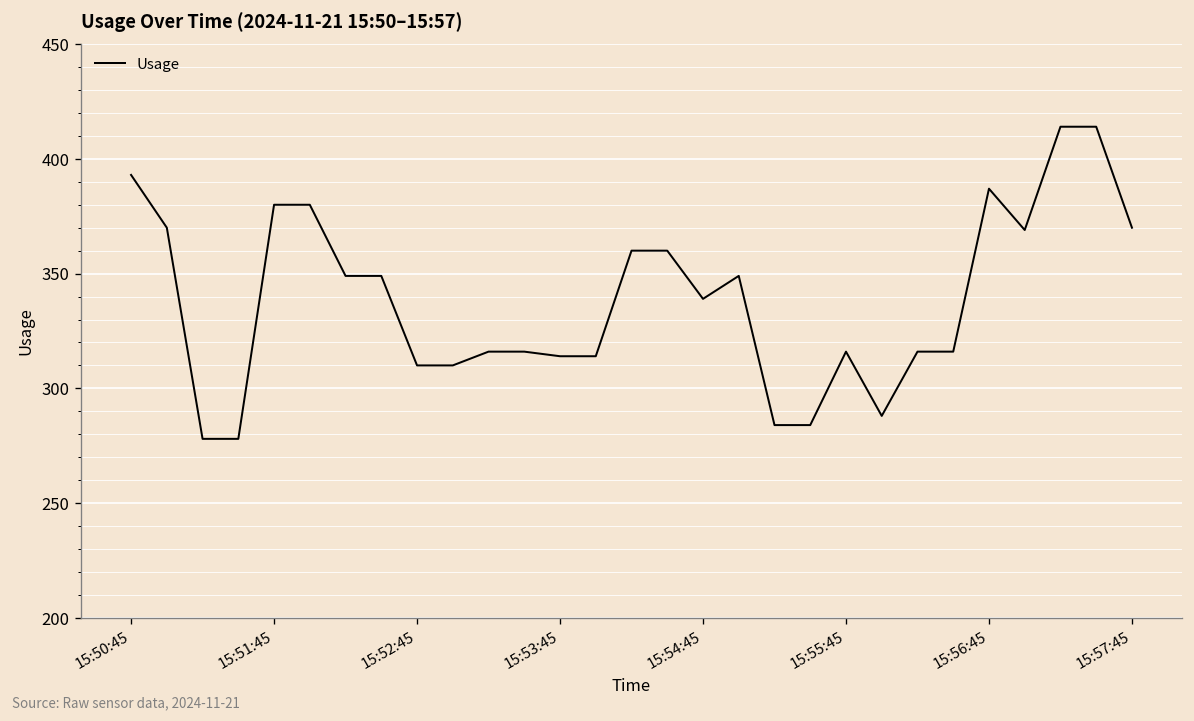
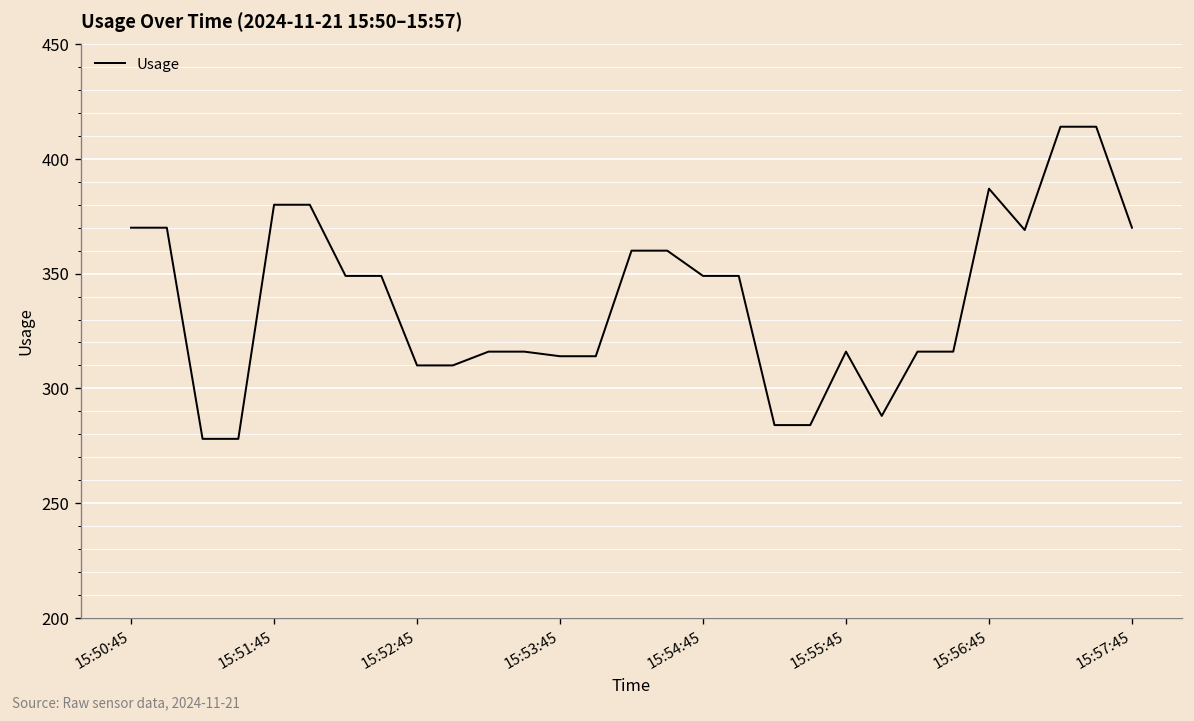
  {
-   "15:50:45": 393,
+   "15:50:45": 370,
    "15:51:45": 380,
    "15:52:45": 310,
    "15:53:45": 314,
-   "15:54:45": 339,
+   "15:54:45": 349,
    "15:55:45": 316,
    "15:56:45": 387,
    "15:57:45": 370
  }
